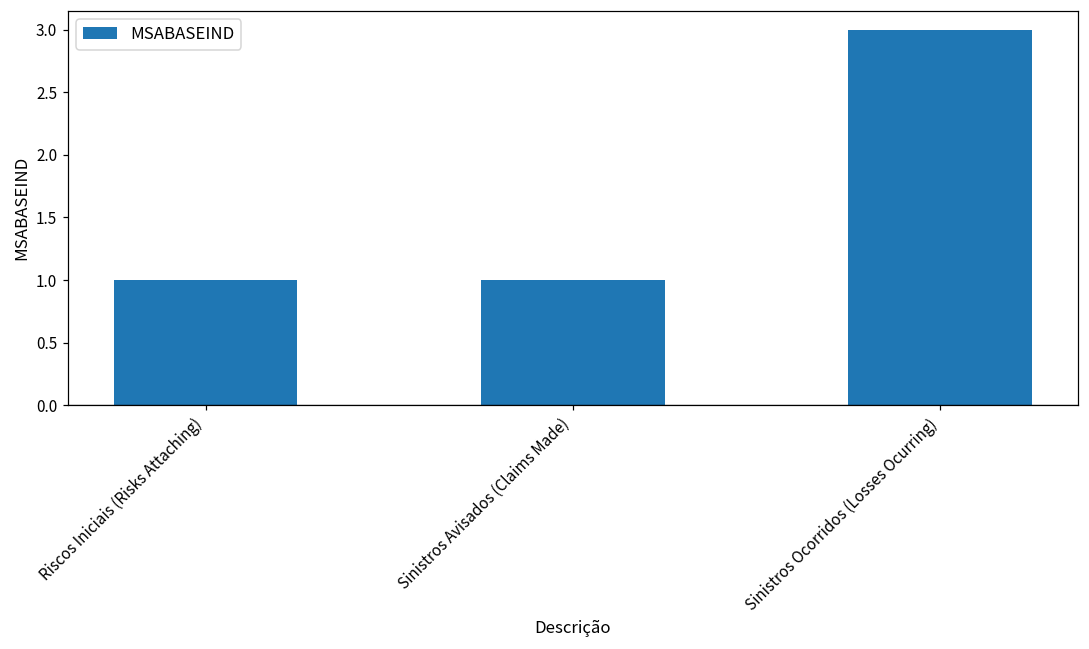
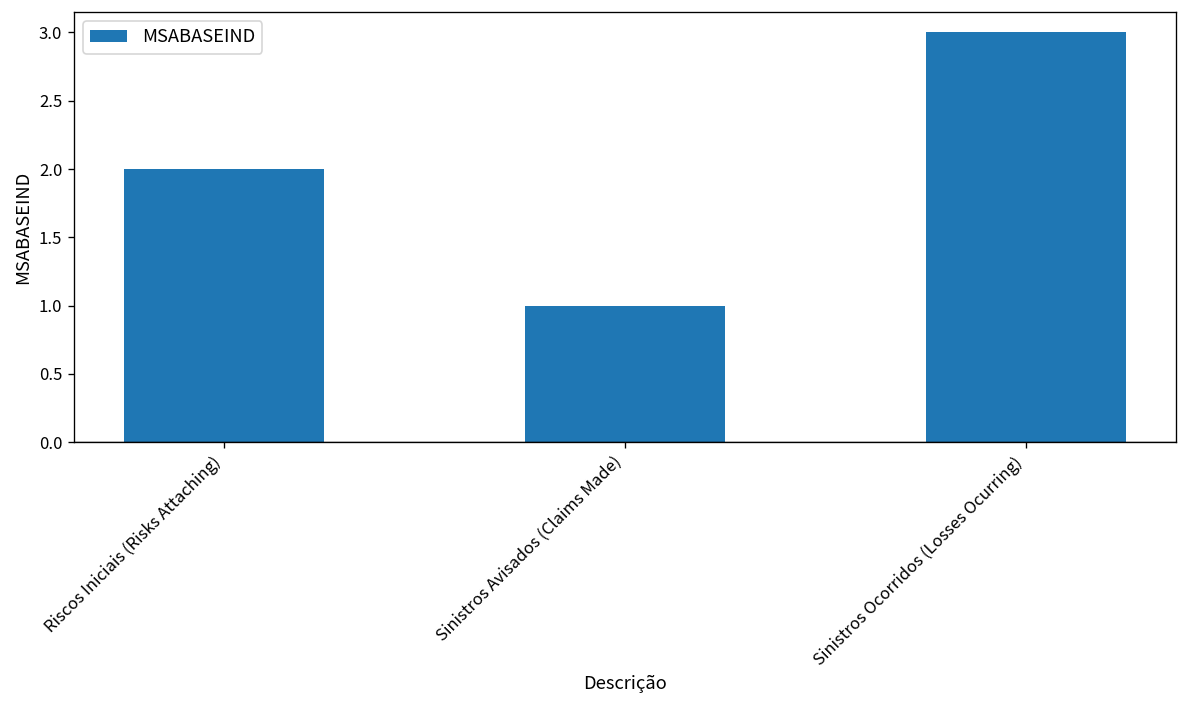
  {
-   "Riscos Iniciais (Risks Attaching)": 1,
+   "Riscos Iniciais (Risks Attaching)": 2,
    "Sinistros Avisados (Claims Made)": 1,
    "Sinistros Ocorridos (Losses Ocurring)": 3
  }
